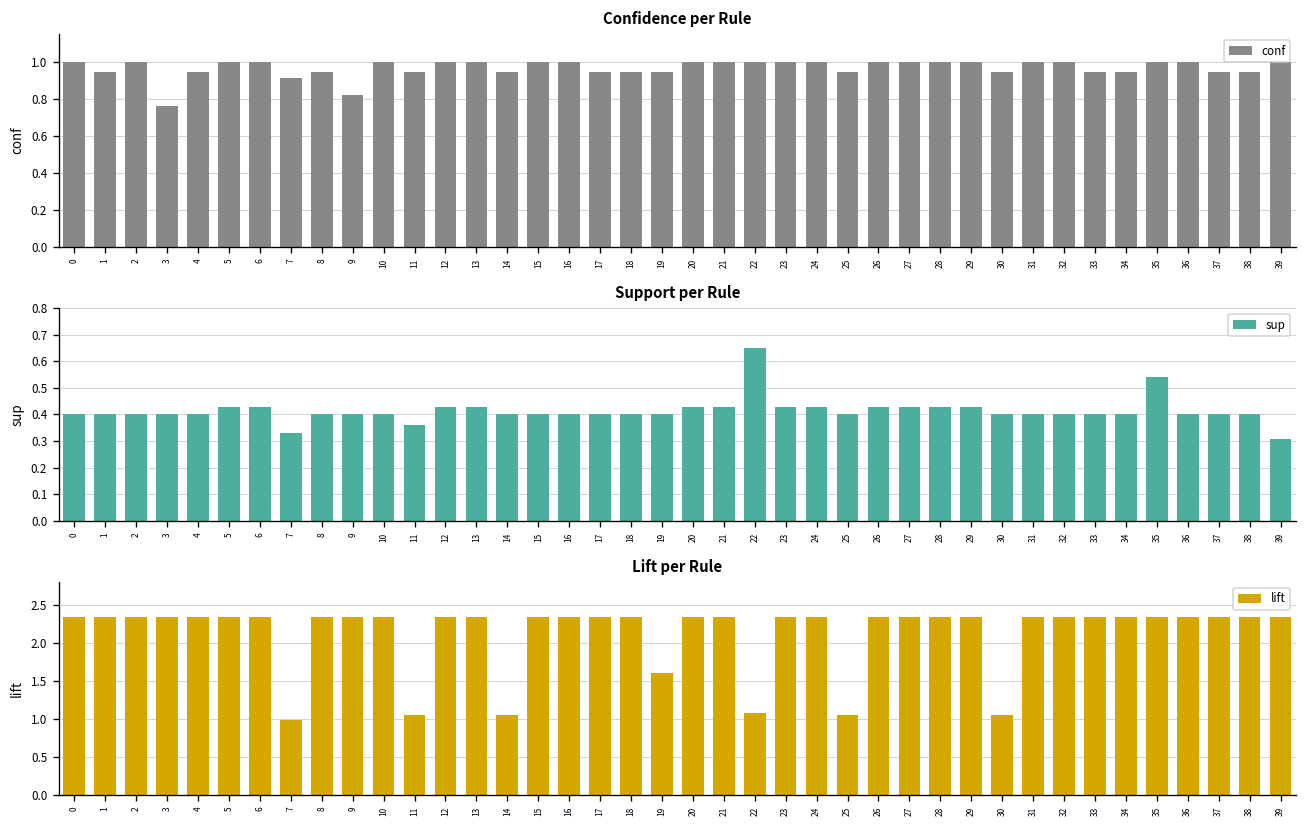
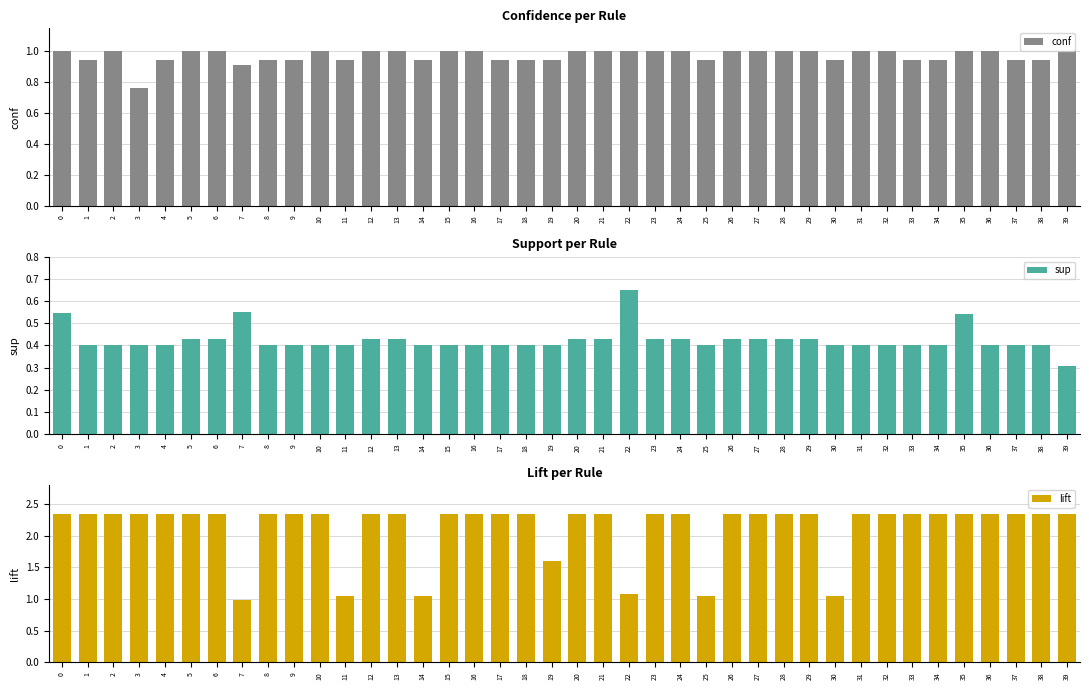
  {
    "Confidence per Rule": {
      "0": 1.00,
      "1": 0.94,
      "2": 1.00,
      "3": 0.76,
      "4": 0.94,
      "5": 1.00,
      "6": 1.00,
      "7": 0.91,
      "8": 0.94,
-     "9": 0.82,
+     "9": 0.94,
      "10": 1.00,
      "11": 0.94,
      "12": 1.00,
      "13": 1.00,
      "14": 0.94,
      "15": 1.00,
      "16": 1.00,
      "17": 0.94,
      "18": 0.94,
      "19": 0.94,
      "20": 1.00,
      "21": 1.00,
      "22": 1.00,
      "23": 1.00,
      "24": 1.00,
      "25": 0.94,
      "26": 1.00,
      "27": 1.00,
      "28": 1.00,
      "29": 1.00,
      "30": 0.94,
      "31": 1.00,
      "32": 1.00,
      "33": 0.94,
      "34": 0.94,
      "35": 1.00,
      "36": 1.00,
      "37": 0.94,
      "38": 0.94,
      "39": 1.00
    },
    "Support per Rule": {
-     "0": 0.40,
+     "0": 0.55,
      "1": 0.40,
      "2": 0.40,
      "3": 0.40,
      "4": 0.40,
      "5": 0.43,
      "6": 0.43,
-     "7": 0.33,
+     "7": 0.55,
      "8": 0.40,
      "9": 0.40,
      "10": 0.40,
-     "11": 0.36,
+     "11": 0.40,
      "12": 0.43,
      "13": 0.43,
      "14": 0.40,
      "15": 0.40,
      "16": 0.40,
      "17": 0.40,
      "18": 0.40,
      "19": 0.40,
      "20": 0.43,
      "21": 0.43,
      "22": 0.65,
      "23": 0.43,
      "24": 0.43,
      "25": 0.40,
      "26": 0.43,
      "27": 0.43,
      "28": 0.43,
      "29": 0.43,
      "30": 0.40,
      "31": 0.40,
      "32": 0.40,
      "33": 0.40,
      "34": 0.40,
      "35": 0.54,
      "36": 0.40,
      "37": 0.40,
      "38": 0.40,
      "39": 0.31
    },
    "Lift per Rule": {
      "0": 2.3,
      "1": 2.3,
      "2": 2.3,
      "3": 2.3,
      "4": 2.3,
      "5": 2.3,
      "6": 2.3,
      "7": 1.0,
      "8": 2.3,
      "9": 2.3,
      "10": 2.3,
      "11": 1.0,
      "12": 2.3,
      "13": 2.3,
      "14": 1.0,
      "15": 2.3,
      "16": 2.3,
      "17": 2.3,
      "18": 2.3,
      "19": 1.6,
      "20": 2.3,
      "21": 2.3,
      "22": 1.1,
      "23": 2.3,
      "24": 2.3,
      "25": 1.0,
      "26": 2.3,
      "27": 2.3,
      "28": 2.3,
      "29": 2.3,
      "30": 1.0,
      "31": 2.3,
      "32": 2.3,
      "33": 2.3,
      "34": 2.3,
      "35": 2.3,
      "36": 2.3,
      "37": 2.3,
      "38": 2.3,
      "39": 2.3
    }
  }
